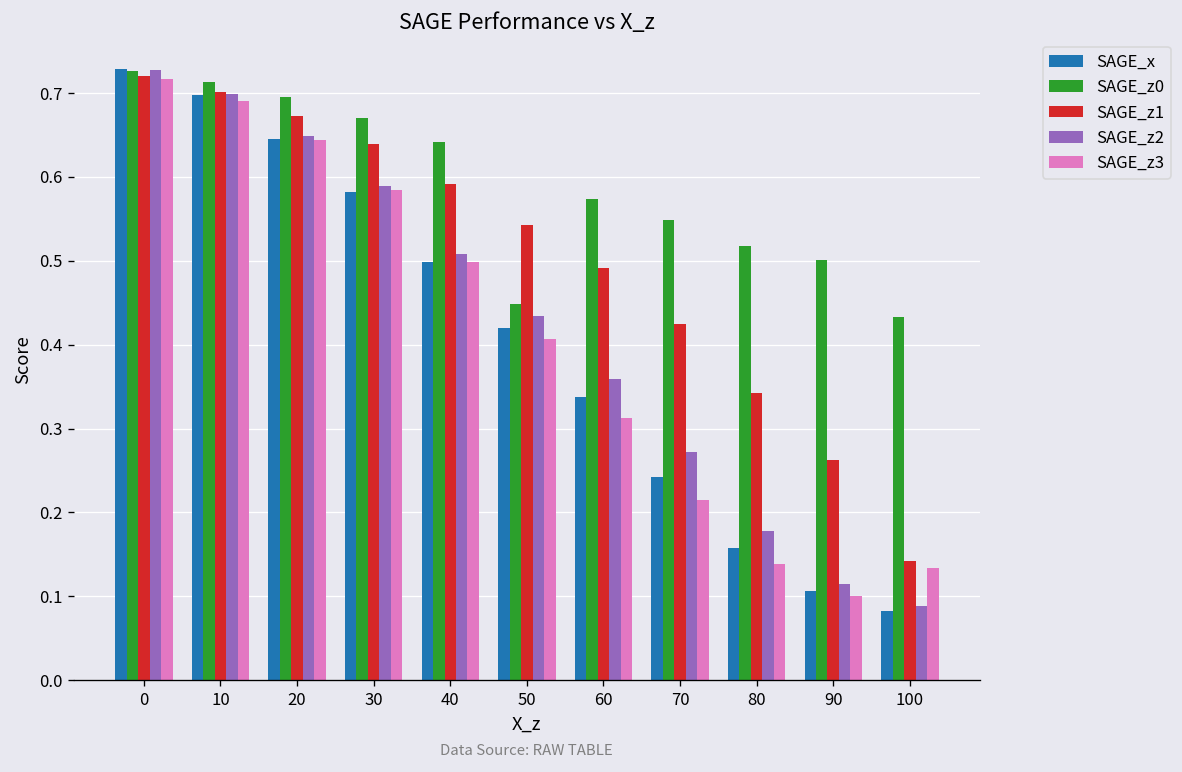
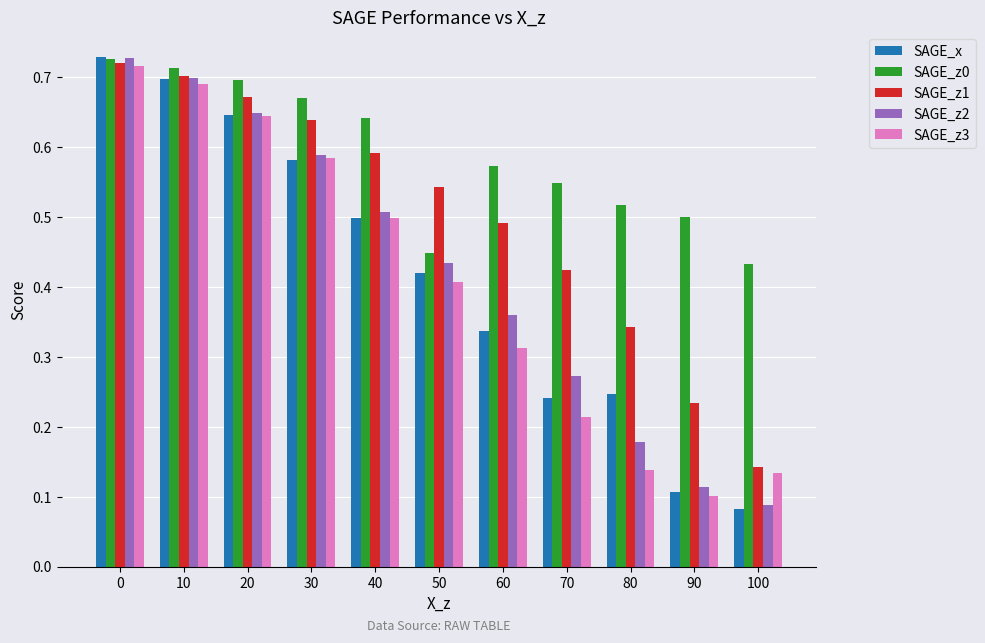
  {
    "SAGE_x": {
      "0": 0.73,
      "10": 0.70,
      "20": 0.65,
      "30": 0.58,
      "40": 0.50,
      "50": 0.42,
      "60": 0.34,
      "70": 0.24,
-     "80": 0.16,
+     "80": 0.25,
      "90": 0.11,
      "100": 0.08
    },
    "SAGE_z0": {
      "0": 0.73,
      "10": 0.71,
      "20": 0.70,
      "30": 0.67,
      "40": 0.64,
      "50": 0.45,
      "60": 0.57,
      "70": 0.55,
      "80": 0.52,
      "90": 0.50,
      "100": 0.43
    },
    "SAGE_z1": {
      "0": 0.72,
      "10": 0.70,
      "20": 0.67,
      "30": 0.64,
      "40": 0.59,
      "50": 0.54,
      "60": 0.49,
      "70": 0.42,
      "80": 0.34,
-     "90": 0.26,
+     "90": 0.23,
      "100": 0.14
    },
    "SAGE_z2": {
      "0": 0.73,
      "10": 0.70,
      "20": 0.65,
      "30": 0.59,
      "40": 0.51,
      "50": 0.43,
      "60": 0.36,
      "70": 0.27,
      "80": 0.18,
      "90": 0.11,
      "100": 0.09
    },
    "SAGE_z3": {
      "0": 0.72,
      "10": 0.69,
      "20": 0.64,
      "30": 0.58,
      "40": 0.50,
      "50": 0.41,
      "60": 0.31,
      "70": 0.21,
      "80": 0.14,
      "90": 0.10,
      "100": 0.13
    }
  }
